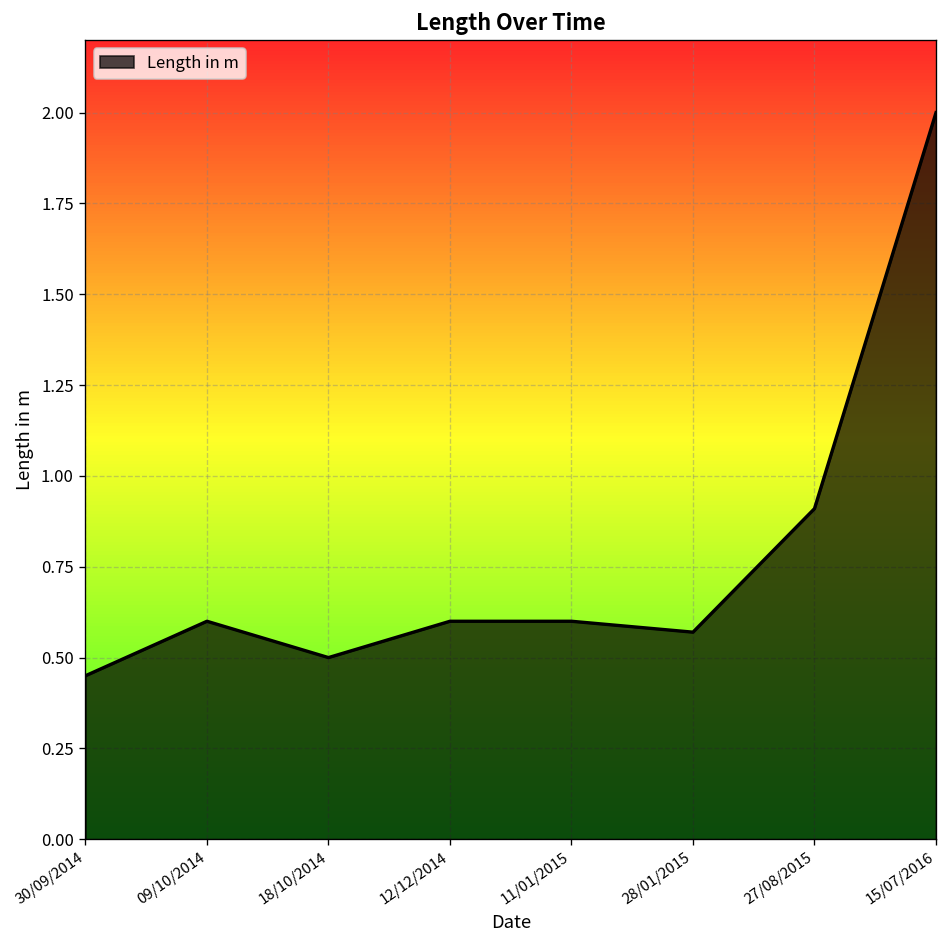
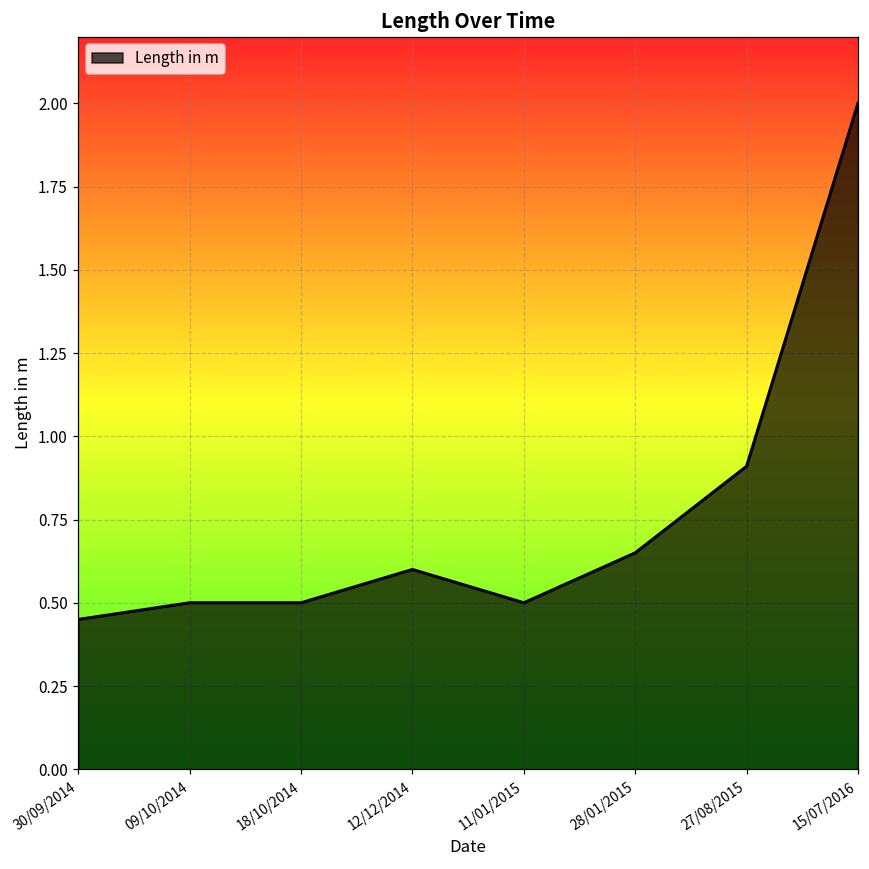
  {
    "30/09/2014": 0.45,
-   "09/10/2014": 0.6,
+   "09/10/2014": 0.5,
    "18/10/2014": 0.50,
    "12/12/2014": 0.60,
-   "11/01/2015": 0.6,
-   "28/01/2015": 0.57,
+   "11/01/2015": 0.5,
+   "28/01/2015": 0.65,
    "27/08/2015": 0.91,
    "15/07/2016": 2.00
  }
